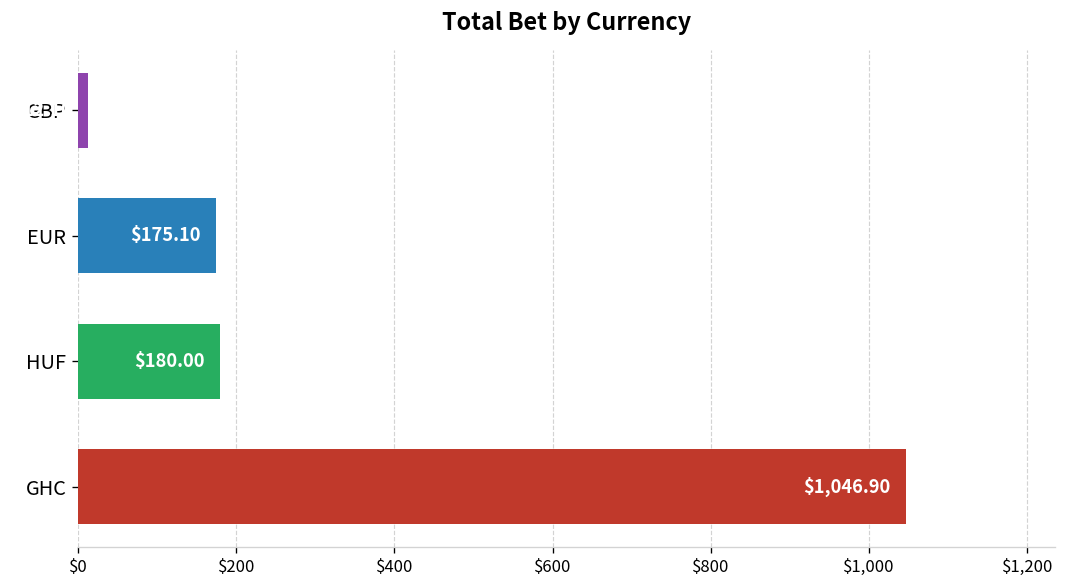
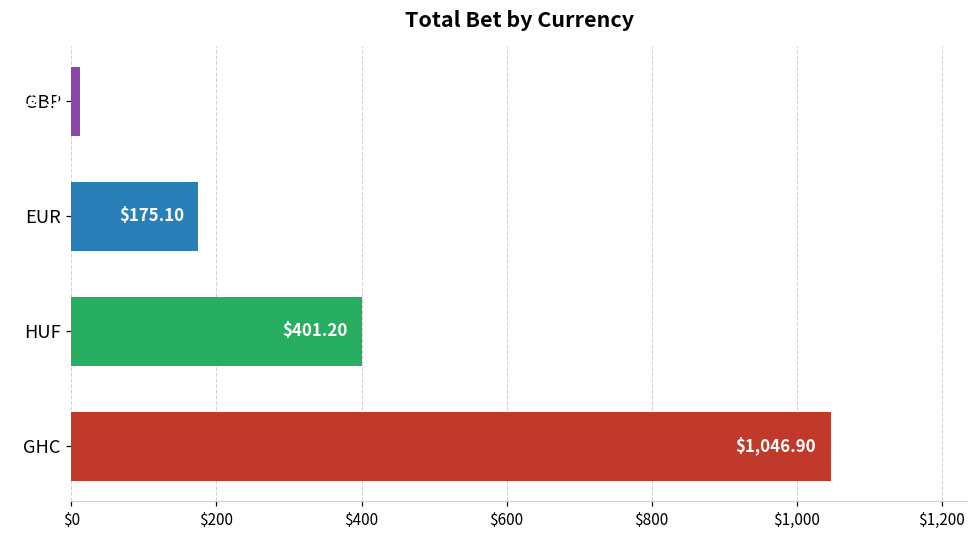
  {
    "EUR": "$175.10",
-   "HUF": "$180.00",
+   "HUF": "$401.20",
    "GHC": "$1,046.90"
  }
